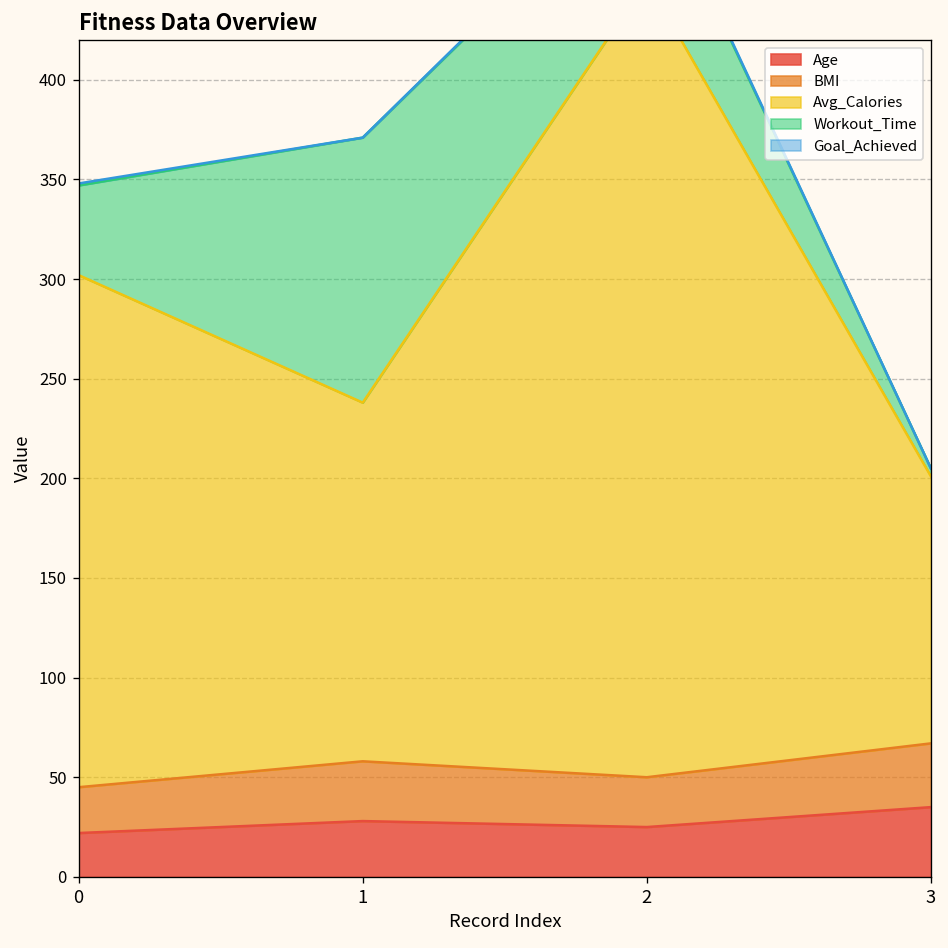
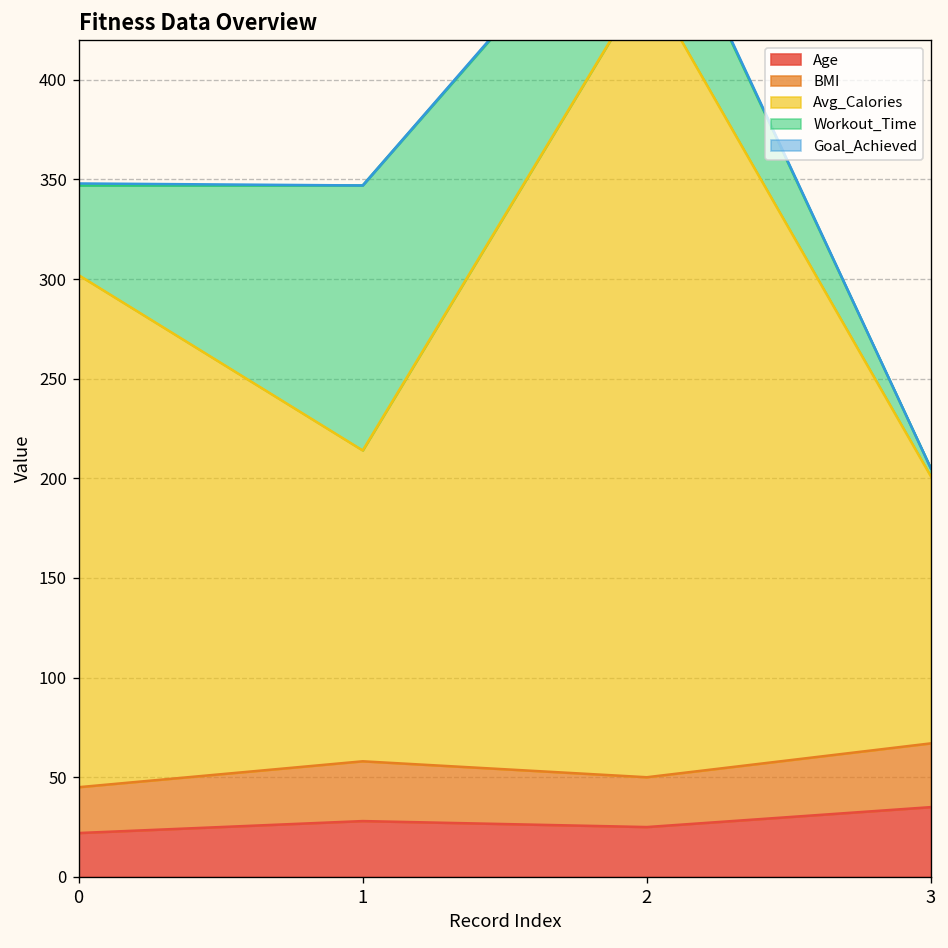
  {
    "Avg_Calories": {
      "0": 257,
-     "1": 180,
+     "1": 156,
      "3": 134
    }
  }
